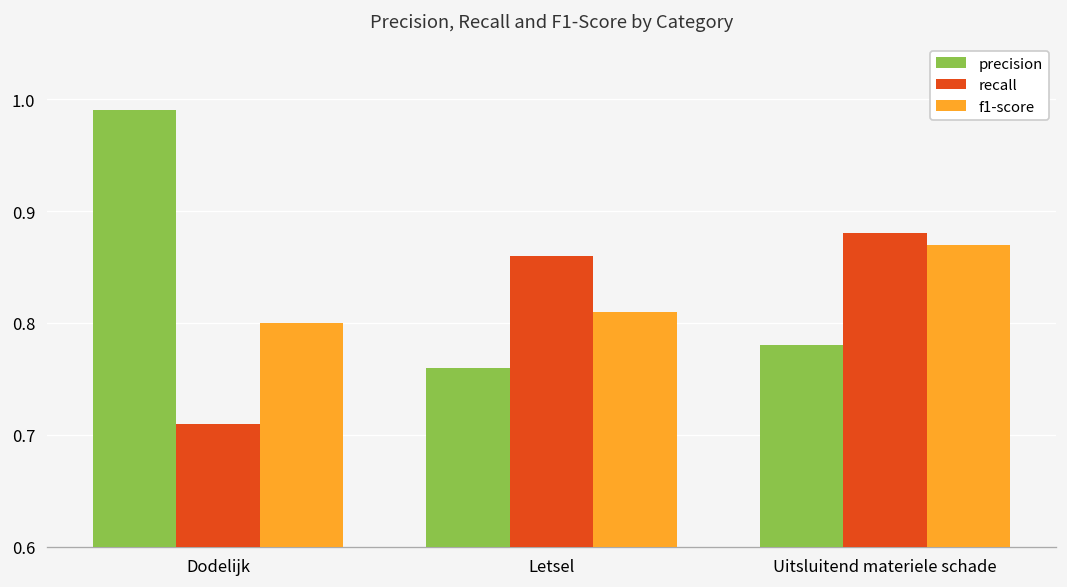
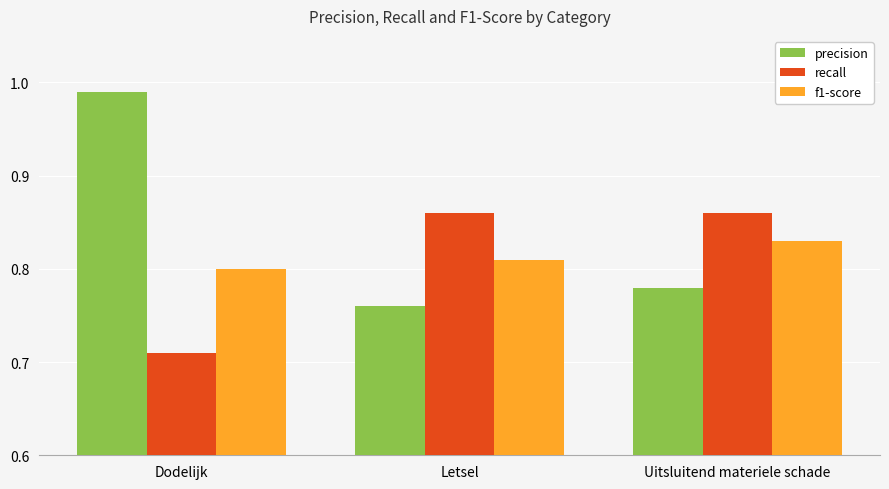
  {
    "precision": {
      "Dodelijk": 0.99,
      "Letsel": 0.76,
      "Uitsluitend materiele schade": 0.78
    },
    "recall": {
      "Dodelijk": 0.71,
      "Letsel": 0.86,
-     "Uitsluitend materiele schade": 0.88
+     "Uitsluitend materiele schade": 0.86
    },
    "f1-score": {
      "Dodelijk": 0.80,
      "Letsel": 0.81,
-     "Uitsluitend materiele schade": 0.87
+     "Uitsluitend materiele schade": 0.83
    }
  }
